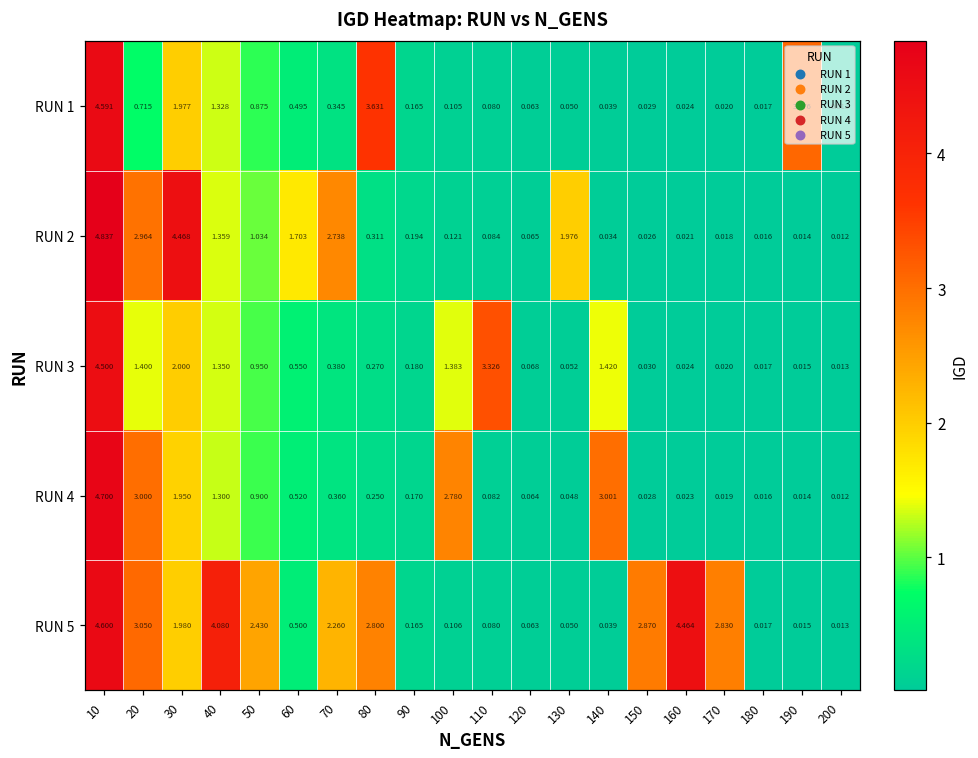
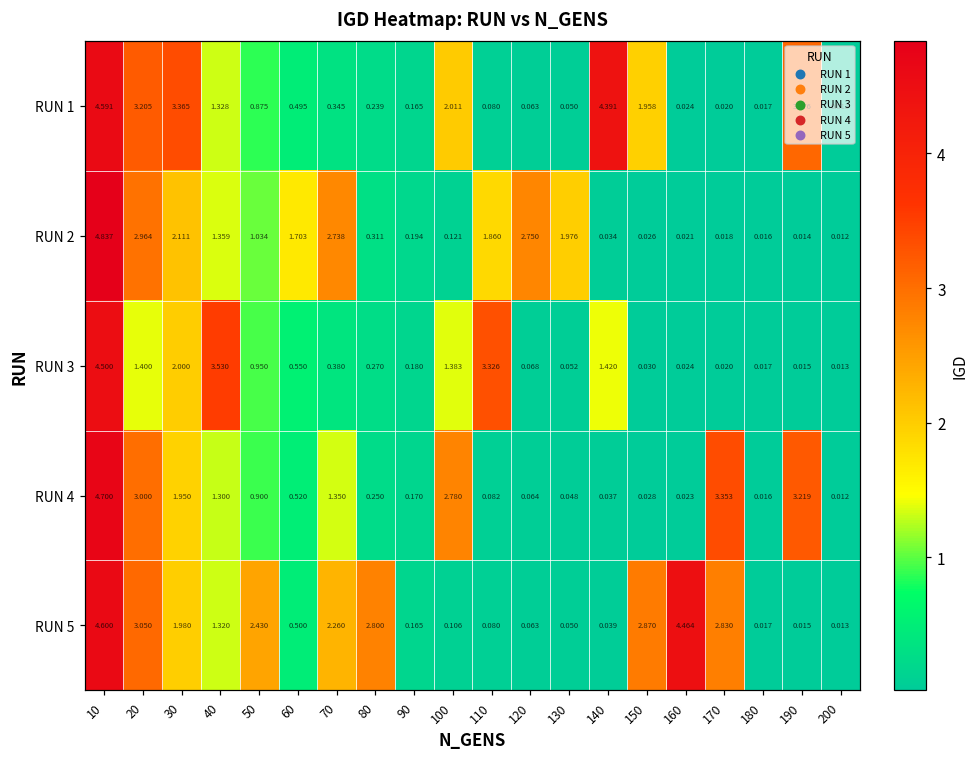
  {
    "RUN 1": {
      "10": 4.591,
-     "20": 0.715,
-     "30": 1.977,
+     "20": 3.205,
+     "30": 3.365,
      "40": 1.328,
      "50": 0.875,
      "60": 0.495,
      "70": 0.345,
-     "80": 3.631,
+     "80": 0.239,
      "90": 0.165,
-     "100": 0.105,
+     "100": 2.011,
      "110": 0.080,
      "120": 0.063,
      "130": 0.050,
-     "140": 0.039,
-     "150": 0.029,
+     "140": 4.391,
+     "150": 1.958,
      "160": 0.024,
      "170": 0.020,
      "180": 0.017
    },
    "RUN 2": {
      "10": 4.837,
      "20": 2.964,
-     "30": 4.468,
+     "30": 2.111,
      "40": 1.359,
      "50": 1.034,
      "60": 1.703,
      "70": 2.738,
      "80": 0.311,
      "90": 0.194,
      "100": 0.121,
-     "110": 0.084,
-     "120": 0.065,
+     "110": 1.860,
+     "120": 2.750,
      "130": 1.976,
      "140": 0.034,
      "150": 0.026,
      "160": 0.021,
      "170": 0.018,
      "180": 0.016,
      "190": 0.014,
      "200": 0.012
    },
    "RUN 3": {
      "10": 4.500,
      "20": 1.400,
      "30": 2.000,
-     "40": 1.350,
+     "40": 3.530,
      "50": 0.950,
      "60": 0.550,
      "70": 0.380,
      "80": 0.270,
      "90": 0.180,
      "100": 1.383,
      "110": 3.326,
      "120": 0.068,
      "130": 0.052,
      "140": 1.420,
      "150": 0.030,
      "160": 0.024,
      "170": 0.020,
      "180": 0.017,
      "190": 0.015,
      "200": 0.013
    },
    "RUN 4": {
      "10": 4.700,
      "20": 3.000,
      "30": 1.950,
      "40": 1.300,
      "50": 0.900,
      "60": 0.520,
-     "70": 0.360,
+     "70": 1.350,
      "80": 0.250,
      "90": 0.170,
      "100": 2.780,
      "110": 0.082,
      "120": 0.064,
      "130": 0.048,
-     "140": 3.001,
+     "140": 0.037,
      "150": 0.028,
      "160": 0.023,
-     "170": 0.019,
+     "170": 3.353,
      "180": 0.016,
-     "190": 0.014,
+     "190": 3.219,
      "200": 0.012
    },
    "RUN 5": {
      "10": 4.600,
      "20": 3.050,
      "30": 1.980,
-     "40": 4.080,
+     "40": 1.320,
      "50": 2.430,
      "60": 0.500,
      "70": 2.260,
      "80": 2.800,
      "90": 0.165,
      "100": 0.106,
      "110": 0.080,
      "120": 0.063,
      "130": 0.050,
      "140": 0.039,
      "150": 2.870,
      "160": 4.464,
      "170": 2.830,
      "180": 0.017,
      "190": 0.015,
      "200": 0.013
    }
  }
